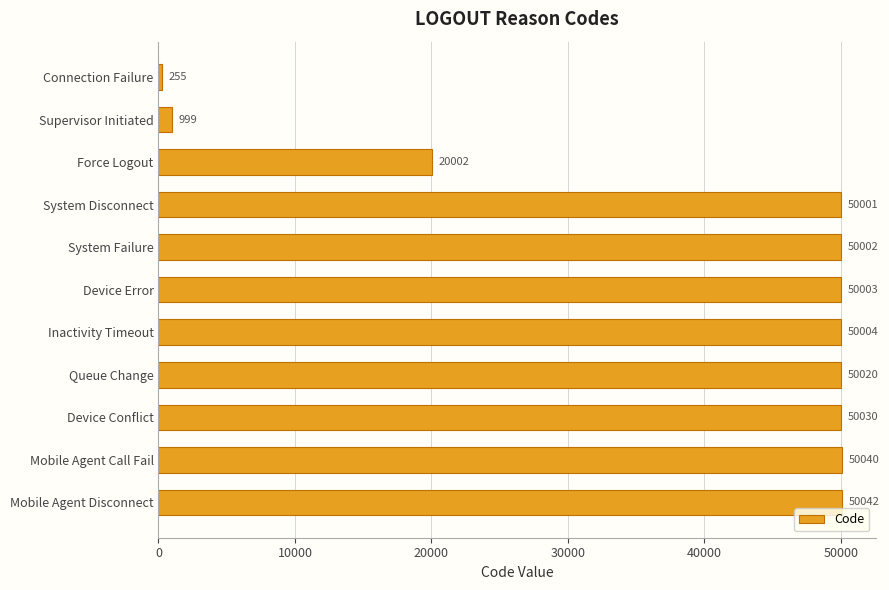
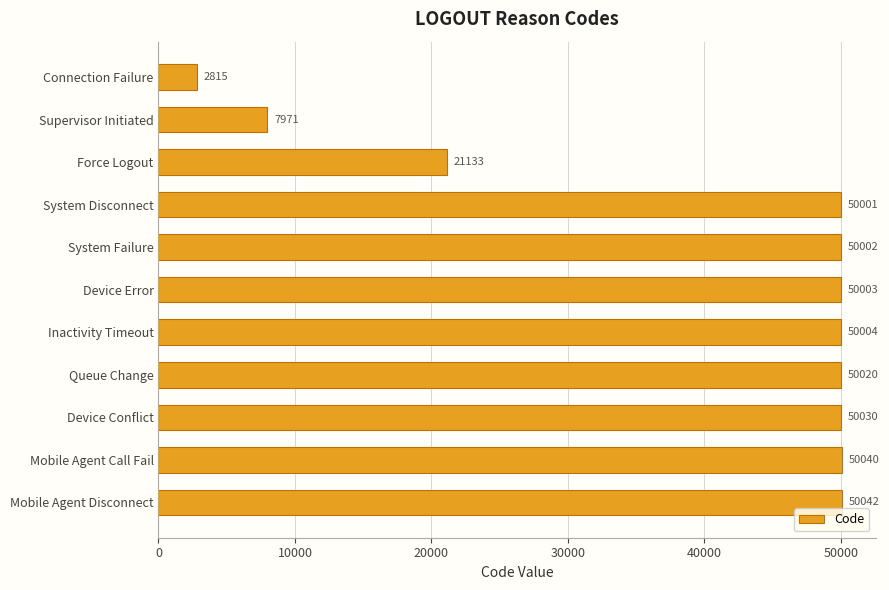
  {
-   "Connection Failure": 255,
-   "Supervisor Initiated": 999,
-   "Force Logout": 20002,
+   "Connection Failure": 2815,
+   "Supervisor Initiated": 7971,
+   "Force Logout": 21133,
    "System Disconnect": 50001,
    "System Failure": 50002,
    "Device Error": 50003,
    "Inactivity Timeout": 50004,
    "Queue Change": 50020,
    "Device Conflict": 50030,
    "Mobile Agent Call Fail": 50040,
    "Mobile Agent Disconnect": 50042
  }
